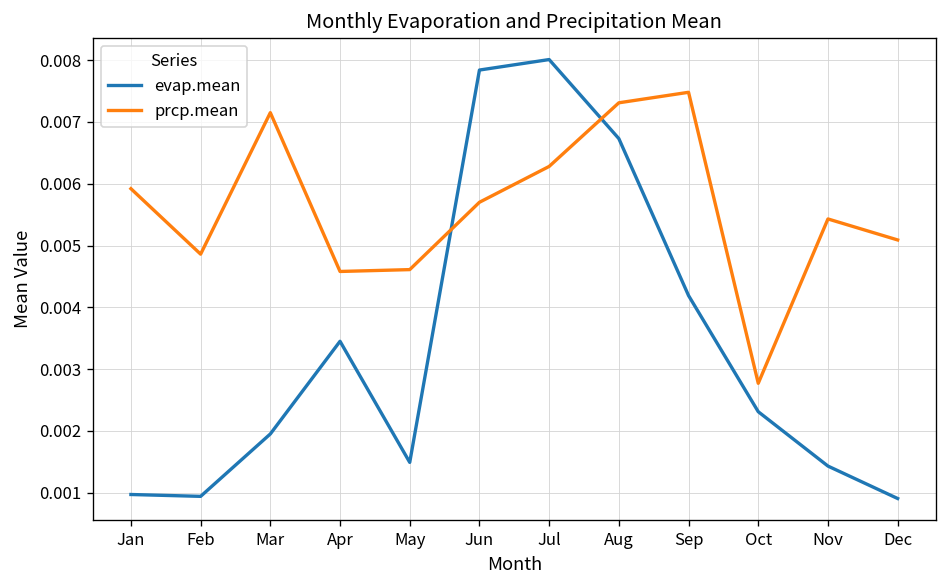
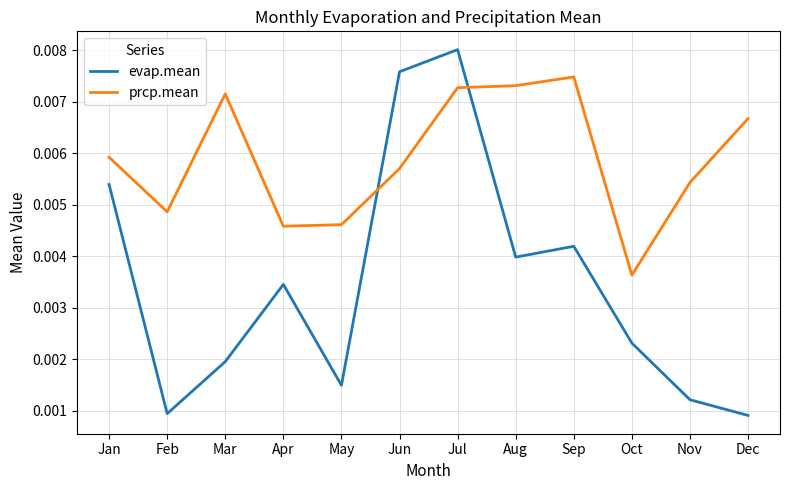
  {
    "evap.mean": {
-     "Jan": 0.0010,
+     "Jan": 0.0054,
      "Feb": 0.0009,
      "Mar": 0.0020,
      "Apr": 0.0035,
      "May": 0.0015,
-     "Jun": 0.0078,
+     "Jun": 0.0076,
      "Jul": 0.0080,
-     "Aug": 0.0067,
+     "Aug": 0.0040,
      "Sep": 0.0042,
      "Oct": 0.0023,
-     "Nov": 0.0014,
+     "Nov": 0.0012,
      "Dec": 0.0009
    },
    "prcp.mean": {
      "Jan": 0.0059,
      "Feb": 0.0049,
      "Mar": 0.0072,
      "Apr": 0.0046,
      "May": 0.0046,
      "Jun": 0.0057,
-     "Jul": 0.0063,
+     "Jul": 0.0073,
      "Aug": 0.0073,
      "Sep": 0.0075,
-     "Oct": 0.0028,
+     "Oct": 0.0036,
      "Nov": 0.0054,
-     "Dec": 0.0051
+     "Dec": 0.0067
    }
  }
